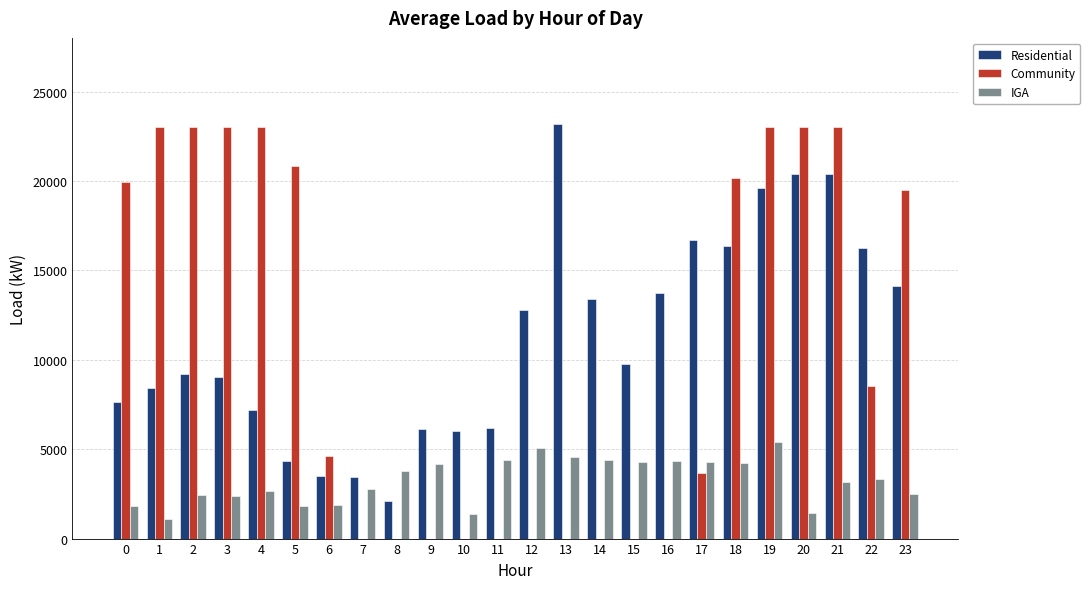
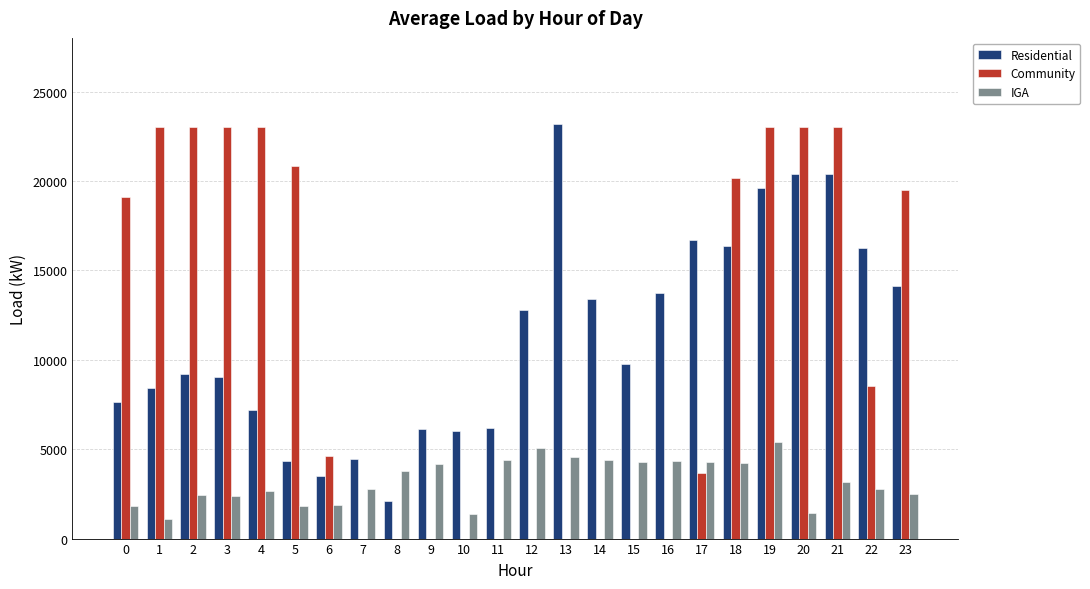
  {
    "Residential": {
      "0": 7600,
      "1": 8400,
      "2": 9200,
      "3": 9100,
      "4": 7200,
      "5": 4400,
      "6": 3500,
-     "7": 3500,
+     "7": 4500,
      "8": 2100,
      "9": 6100,
      "10": 6000,
      "11": 6200,
      "12": 12800,
      "13": 23200,
      "14": 13400,
      "15": 9800,
      "16": 13800,
      "17": 16700,
      "18": 16300,
      "19": 19600,
      "20": 20400,
      "21": 20400,
      "22": 16300,
      "23": 14100
    },
    "Community": {
-     "0": 19900,
+     "0": 19100,
      "1": 23000,
      "2": 23000,
      "3": 23000,
      "4": 23000,
      "5": 20800,
      "6": 4600,
      "7": 0,
      "8": 0,
      "9": 0,
      "10": 0,
      "11": 0,
      "12": 0,
      "13": 0,
      "14": 0,
      "15": 0,
      "16": 0,
      "17": 3700,
      "18": 20200,
      "19": 23000,
      "20": 23000,
      "21": 23000,
      "22": 8600,
      "23": 19500
    },
    "IGA": {
      "0": 1800,
      "1": 1100,
      "2": 2400,
      "3": 2400,
      "4": 2700,
      "5": 1800,
      "6": 1900,
      "7": 2800,
      "8": 3800,
      "9": 4200,
      "10": 1400,
      "11": 4400,
      "12": 5100,
      "13": 4600,
      "14": 4400,
      "15": 4300,
      "16": 4400,
      "17": 4300,
      "18": 4200,
      "19": 5400,
      "20": 1400,
      "21": 3100,
-     "22": 3300,
+     "22": 2800,
      "23": 2500
    }
  }
